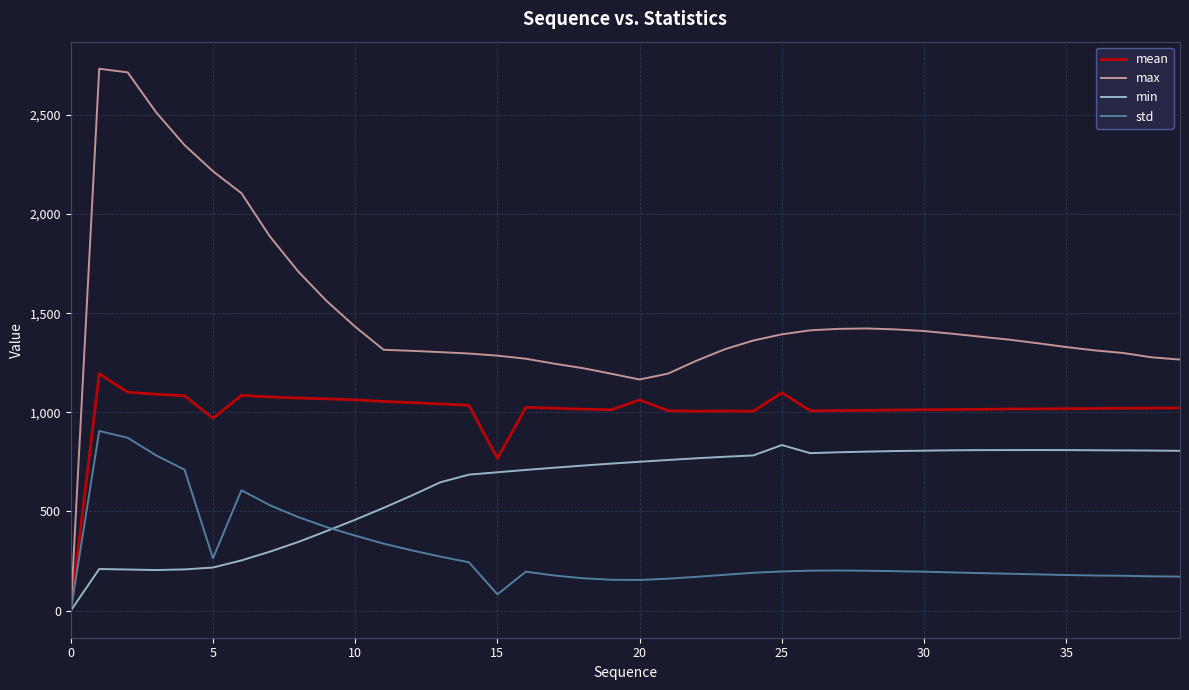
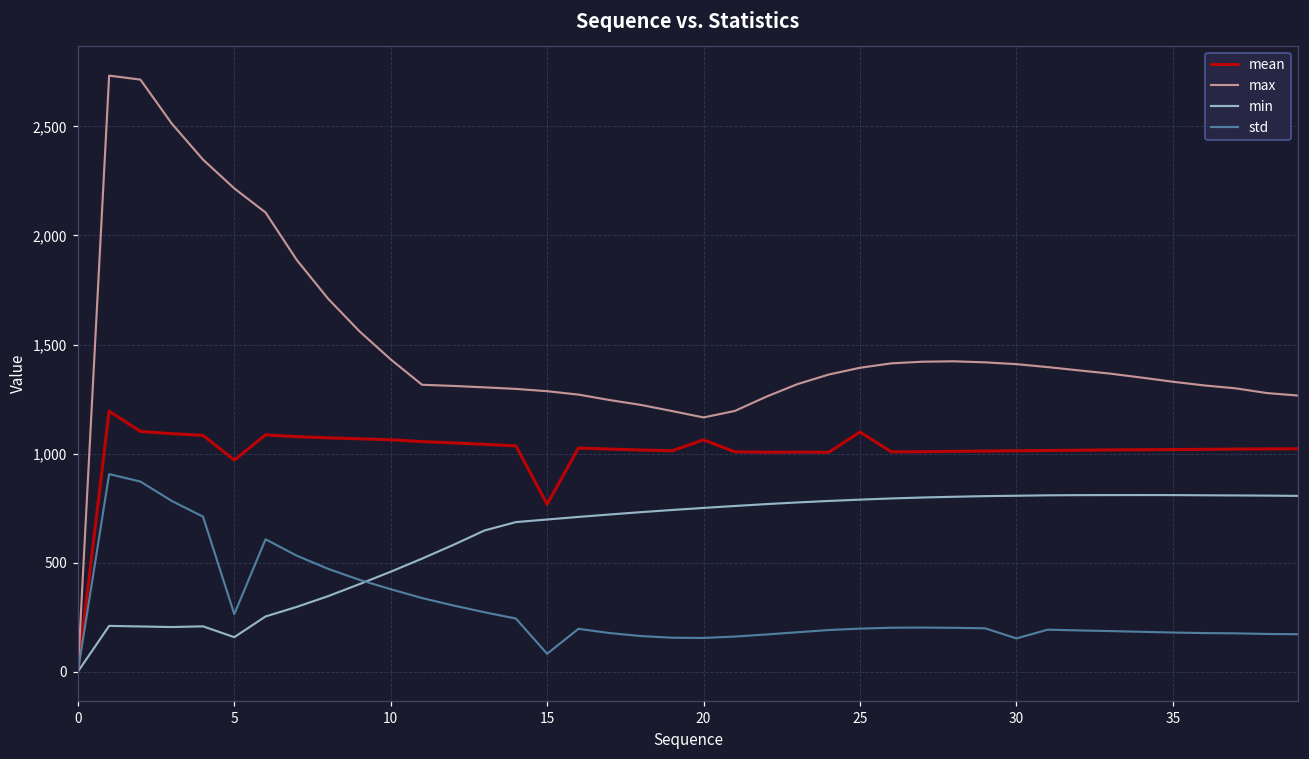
  {
    "mean": {
      "5": "970",
      "10": "1,060",
      "15": "770",
      "20": "1,060",
      "25": "1,100",
      "30": "1,010",
      "35": "1,020"
    },
    "max": {
      "5": "2,220",
      "10": "1,430",
      "15": "1,290",
      "20": "1,170",
      "25": "1,390",
      "30": "1,410",
      "35": "1,330"
    },
    "min": {
-     "5": "220",
+     "5": "160",
      "10": "460",
      "15": "700",
      "20": "750",
-     "25": "840",
+     "25": "790",
      "30": "810",
      "35": "810"
    },
    "std": {
      "5": "260",
      "10": "380",
      "15": "80",
      "20": "150",
      "25": "200",
-     "30": "200",
+     "30": "150",
      "35": "180"
    }
  }
